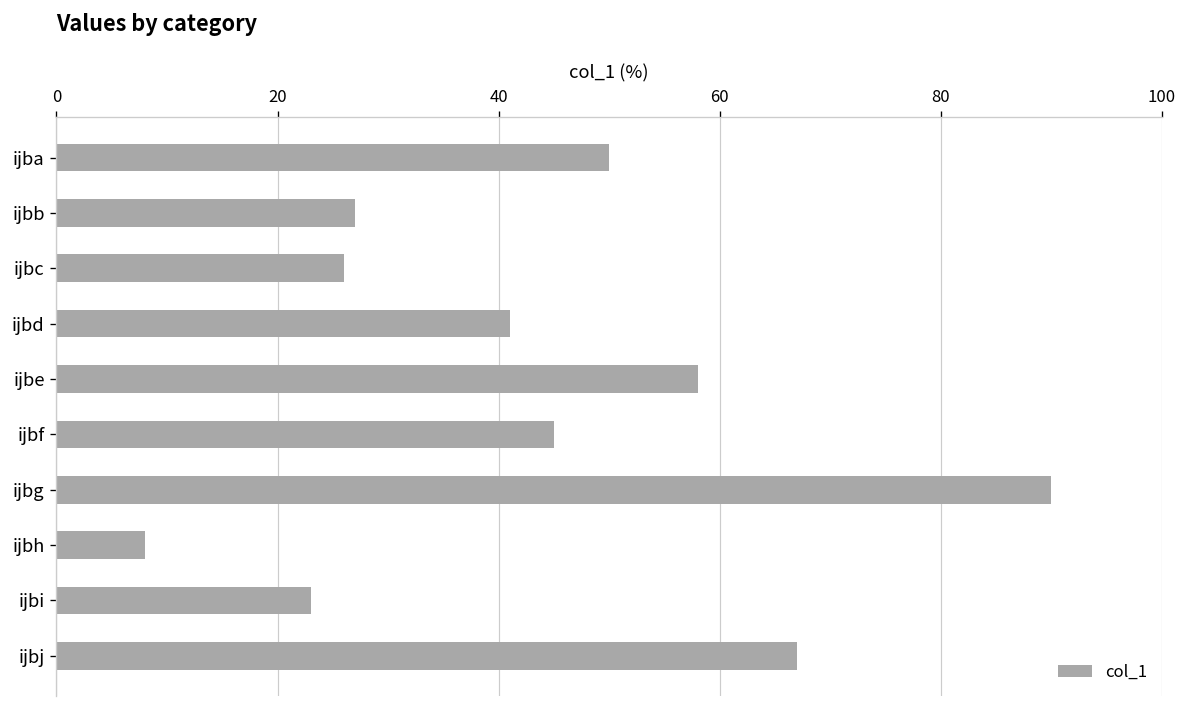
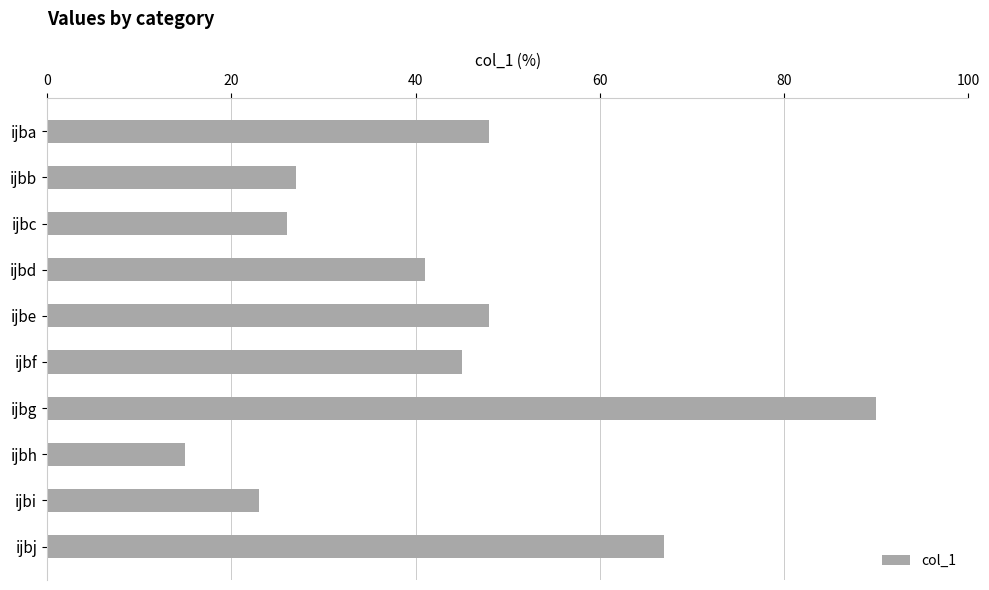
  {
-   "ijba": 50,
+   "ijba": 48,
    "ijbb": 27,
    "ijbc": 26,
    "ijbd": 41,
-   "ijbe": 58,
+   "ijbe": 48,
    "ijbf": 45,
    "ijbg": 90,
-   "ijbh": 8,
+   "ijbh": 15,
    "ijbi": 23,
    "ijbj": 67
  }
